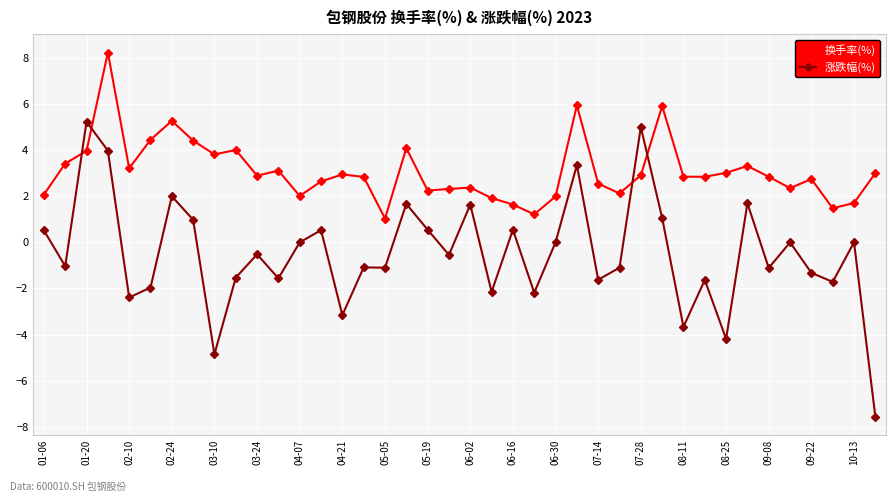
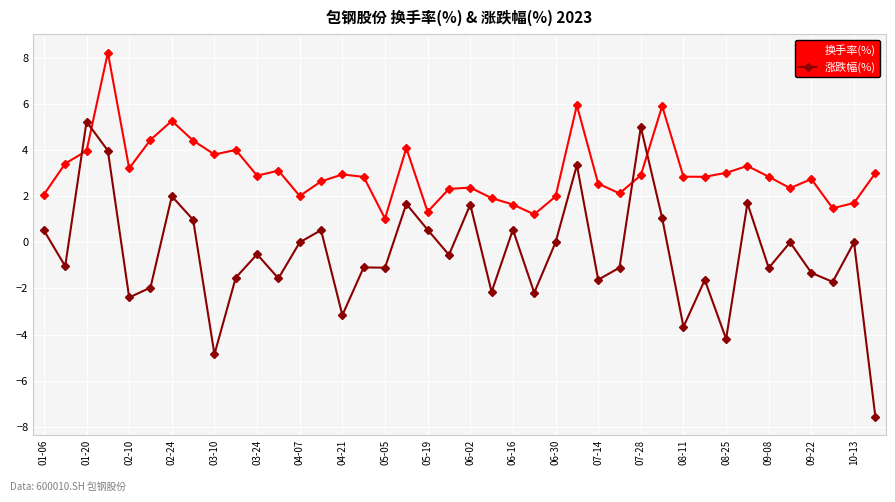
  {
    "换手率(%)": {
      "01-06": 2.1,
      "01-20": 4.0,
      "02-10": 3.2,
      "02-24": 5.3,
      "03-10": 3.8,
      "03-24": 2.9,
      "04-07": 2.0,
      "04-21": 2.9,
      "05-05": 1.0,
-     "05-19": 2.2,
+     "05-19": 1.3,
      "06-02": 2.4,
      "06-16": 1.6,
      "06-30": 2.0,
      "07-14": 2.5,
      "07-28": 2.9,
      "08-11": 2.8,
      "08-25": 3.0,
      "09-08": 2.8,
      "09-22": 2.7,
      "10-13": 1.7
    },
    "涨跌幅(%)": {
      "01-06": 0.5,
      "01-20": 5.2,
      "02-10": -2.4,
      "02-24": 2.0,
      "03-10": -4.9,
      "03-24": -0.5,
      "04-07": 0.0,
      "04-21": -3.2,
      "05-05": -1.1,
      "05-19": 0.5,
      "06-02": 1.6,
      "06-16": 0.5,
      "06-30": 0.0,
      "07-14": -1.6,
      "07-28": 5.0,
      "08-11": -3.7,
      "08-25": -4.2,
      "09-08": -1.1,
      "09-22": -1.3,
      "10-13": 0.0
    }
  }
